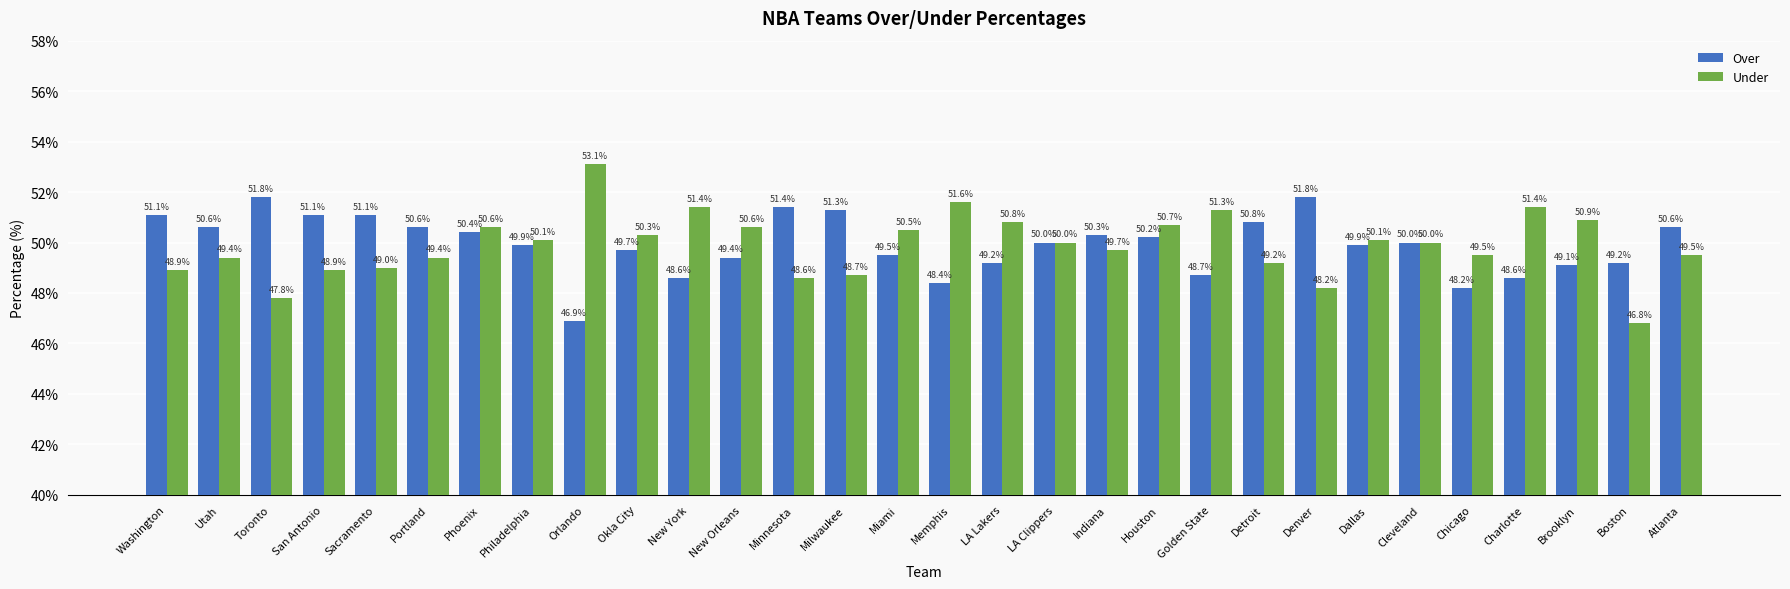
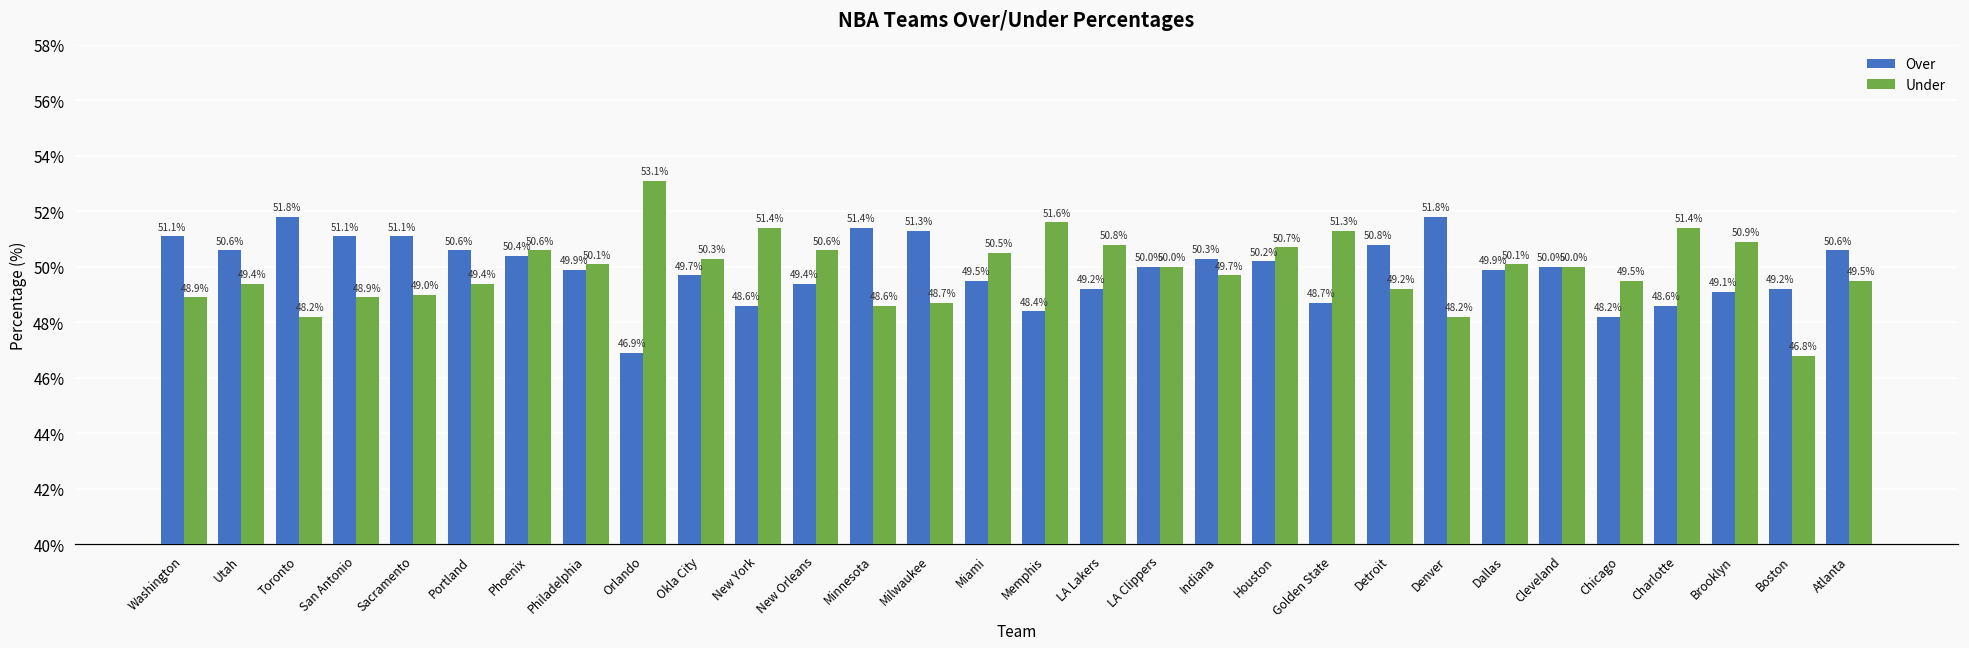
  {
    "Over": {
      "Washington": "51.1%",
      "Utah": "50.6%",
      "Toronto": "51.8%",
      "San Antonio": "51.1%",
      "Sacramento": "51.1%",
      "Portland": "50.6%",
      "Phoenix": "50.4%",
      "Philadelphia": "49.9%",
      "Orlando": "46.9%",
      "Okla City": "49.7%",
      "New York": "48.6%",
      "New Orleans": "49.4%",
      "Minnesota": "51.4%",
      "Milwaukee": "51.3%",
      "Miami": "49.5%",
      "Memphis": "48.4%",
      "LA Lakers": "49.2%",
      "Indiana": "50.3%",
      "Houston": "50.2%",
      "Golden State": "48.7%",
      "Detroit": "50.8%",
      "Denver": "51.8%",
      "Dallas": "49.9%",
      "Chicago": "48.2%",
      "Charlotte": "48.6%",
      "Brooklyn": "49.1%",
      "Boston": "49.2%",
      "Atlanta": "50.6%"
    },
    "Under": {
      "Washington": "48.9%",
      "Utah": "49.4%",
-     "Toronto": "47.8%",
+     "Toronto": "48.2%",
      "San Antonio": "48.9%",
      "Sacramento": "49.0%",
      "Portland": "49.4%",
      "Phoenix": "50.6%",
      "Philadelphia": "50.1%",
      "Orlando": "53.1%",
      "Okla City": "50.3%",
      "New York": "51.4%",
      "New Orleans": "50.6%",
      "Minnesota": "48.6%",
      "Milwaukee": "48.7%",
      "Miami": "50.5%",
      "Memphis": "51.6%",
      "LA Lakers": "50.8%",
      "Indiana": "49.7%",
      "Houston": "50.7%",
      "Golden State": "51.3%",
      "Detroit": "49.2%",
      "Denver": "48.2%",
      "Dallas": "50.1%",
      "Chicago": "49.5%",
      "Charlotte": "51.4%",
      "Brooklyn": "50.9%",
      "Boston": "46.8%",
      "Atlanta": "49.5%"
    }
  }
